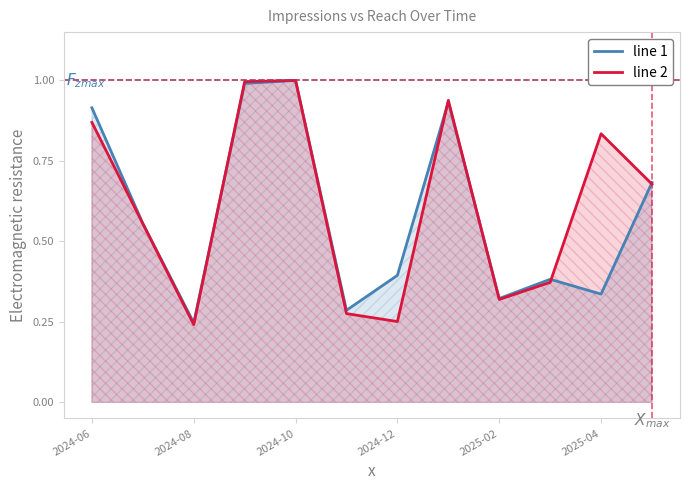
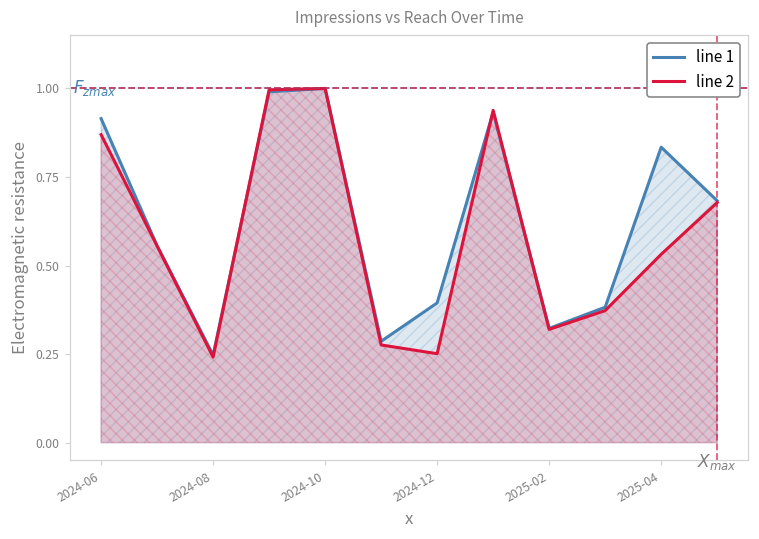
  {
    "line 1": {
      "2024-06": 0.91,
      "2024-12": 0.39,
-     "2025-04": 0.34
+     "2025-04": 0.83
    },
    "line 2": {
      "2024-06": 0.87,
      "2024-12": 0.25,
-     "2025-04": 0.83
+     "2025-04": 0.53
    }
  }
